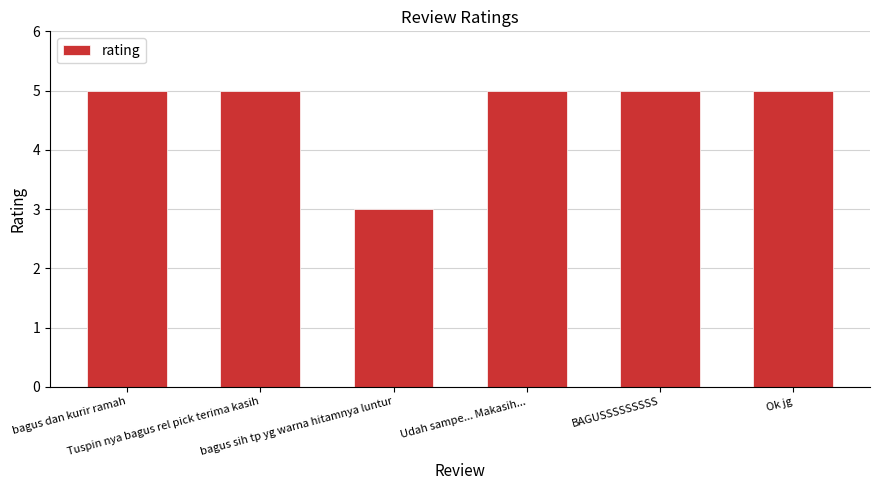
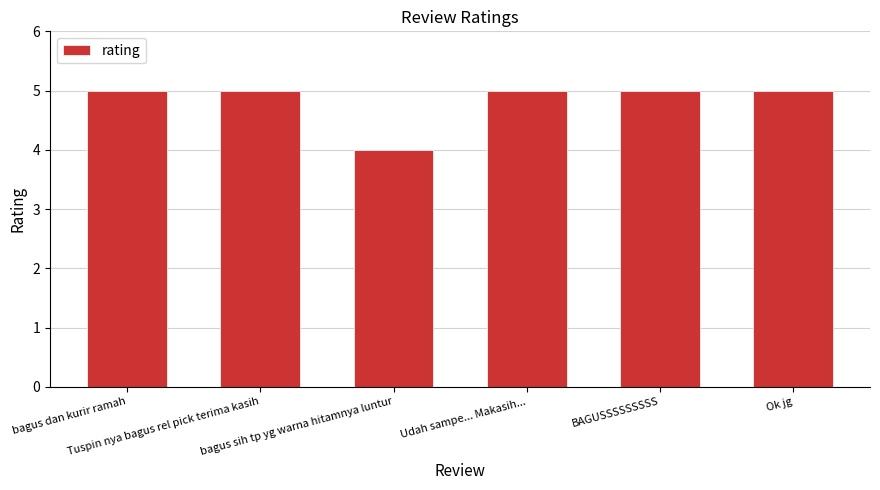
  {
    "bagus dan kurir ramah": 5,
    "Tuspin nya bagus rel pick terima kasih": 5,
-   "bagus sih tp yg warna hitamnya luntur": 3,
+   "bagus sih tp yg warna hitamnya luntur": 4,
    "Udah sampe... Makasih...": 5,
    "BAGUSSSSSSSSS": 5,
    "Ok jg": 5
  }
